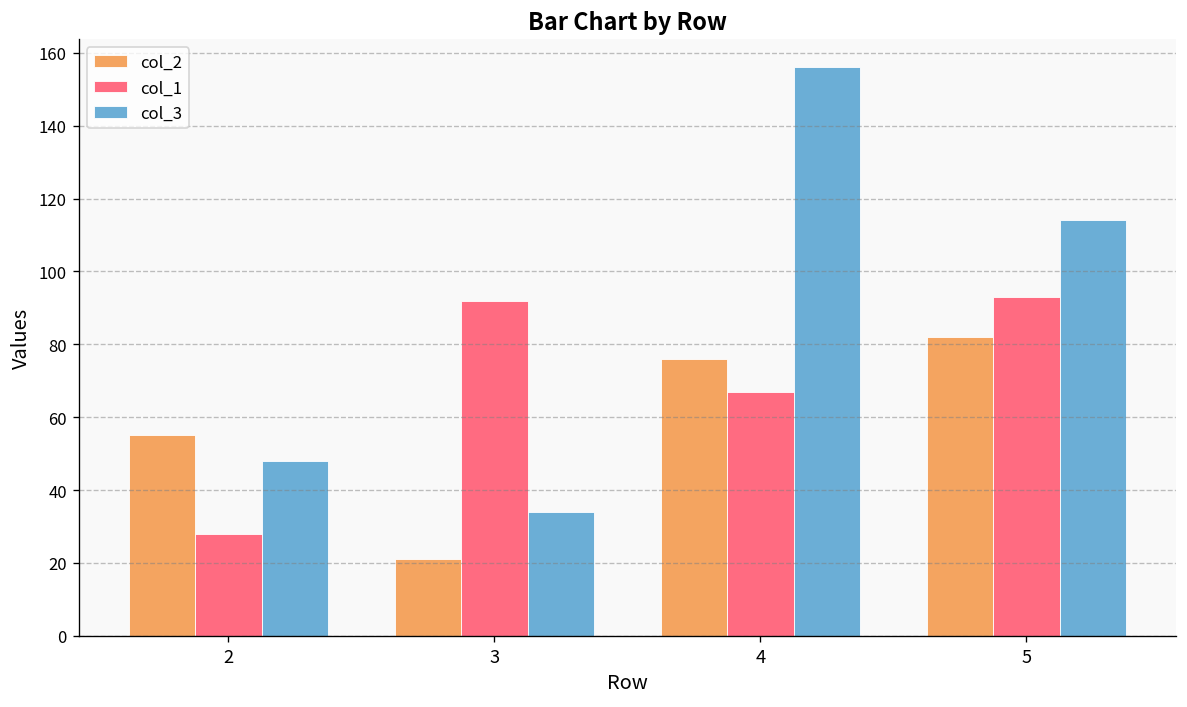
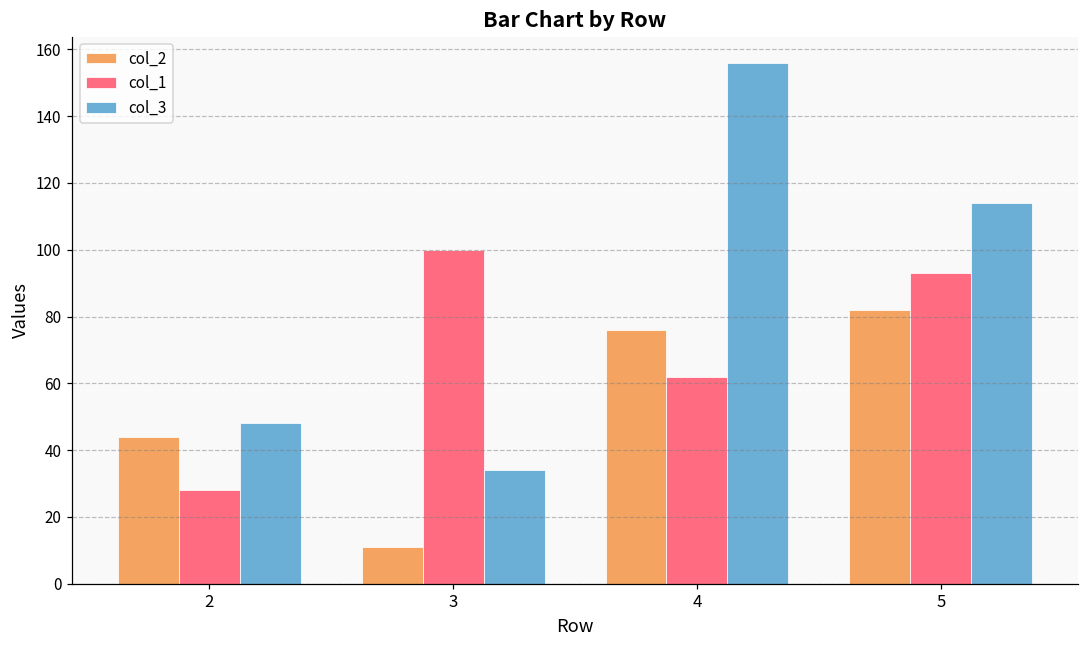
  {
    "col_2": {
-     "2": 55,
-     "3": 21,
+     "2": 44,
+     "3": 11,
      "4": 76,
      "5": 82
    },
    "col_1": {
      "2": 28,
-     "3": 92,
-     "4": 67,
+     "3": 100,
+     "4": 62,
      "5": 93
    },
    "col_3": {
      "2": 48,
      "3": 34,
      "4": 156,
      "5": 114
    }
  }
